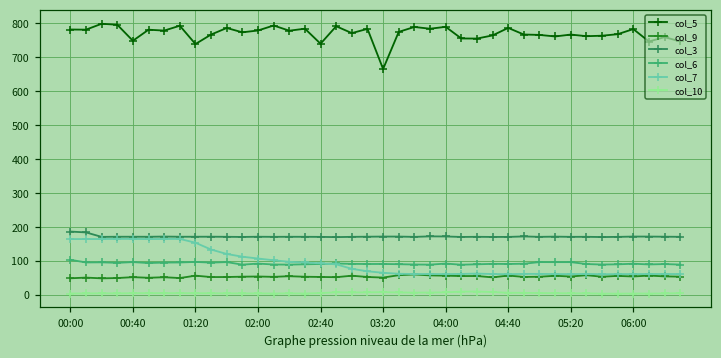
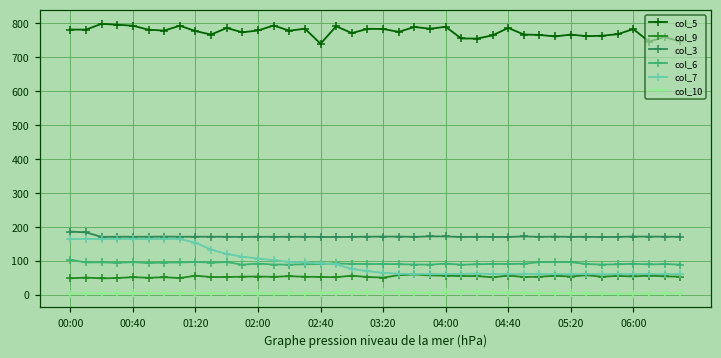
  {
    "col_5": {
      "00:00": 780,
-     "00:40": 750,
-     "01:20": 740,
+     "00:40": 790,
+     "01:20": 780,
      "02:00": 780,
      "02:40": 740,
-     "03:20": 670,
+     "03:20": 780,
      "04:00": 790,
      "04:40": 790,
      "05:20": 770,
      "06:00": 780
    }
  }
